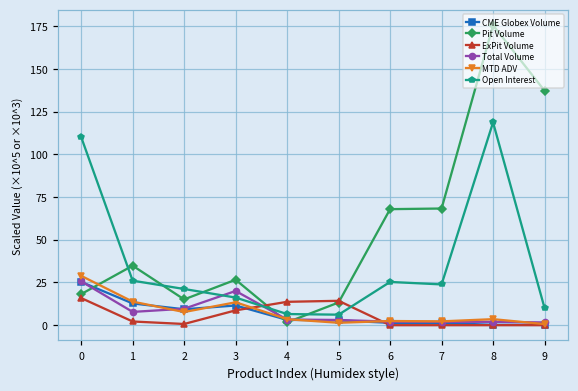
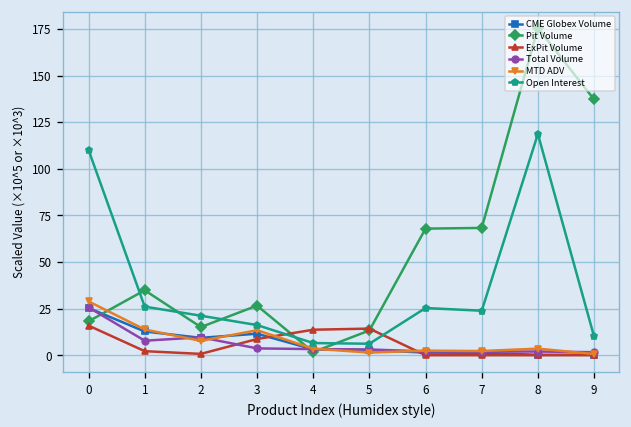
  {
    "CME Globex Volume": {
      "3": 12
    },
    "ExPit Volume": {
      "0": 16,
      "1": 2,
      "2": 1,
      "3": 9,
      "4": 14
    },
    "Total Volume": {
      "1": 8,
-     "3": 20
+     "3": 4
    },
    "MTD ADV": {
      "0": 29,
      "3": 13
    }
  }
